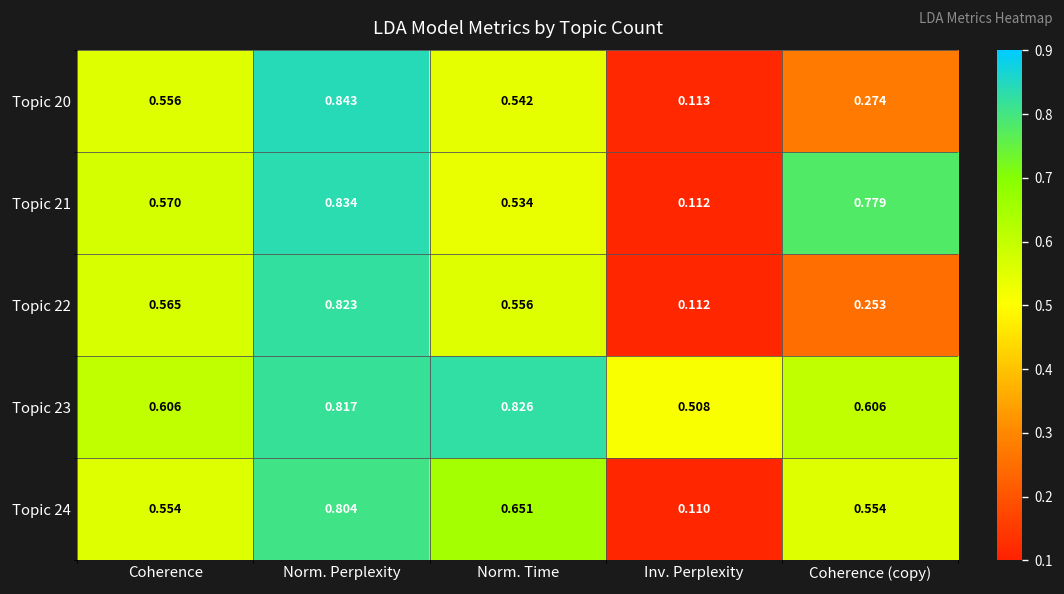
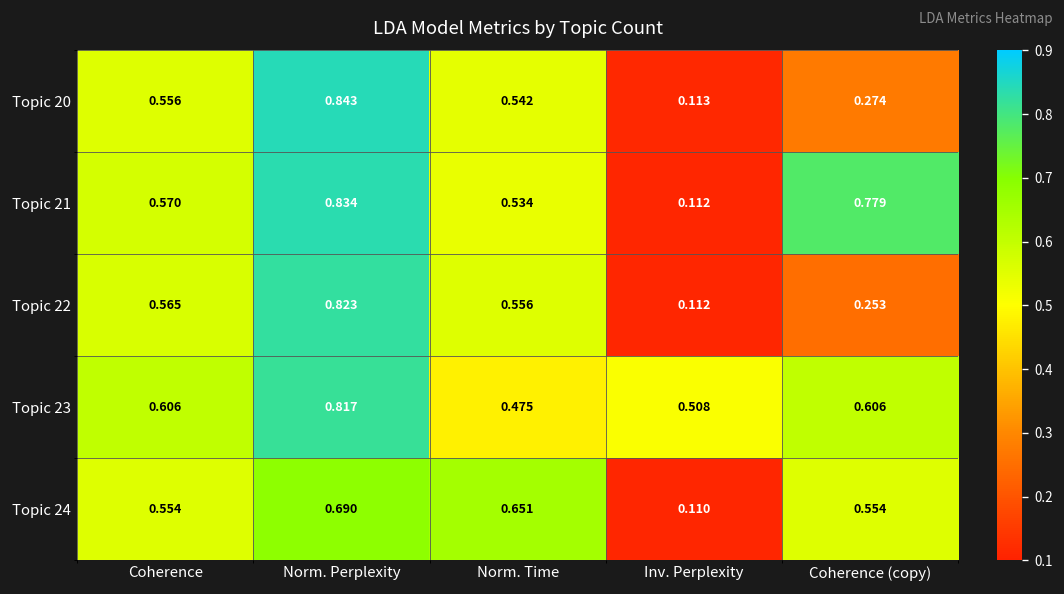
  {
    "Topic 20": {
      "Coherence": 0.556,
      "Norm. Perplexity": 0.843,
      "Norm. Time": 0.542,
      "Inv. Perplexity": 0.113,
      "Coherence (copy)": 0.274
    },
    "Topic 21": {
      "Coherence": 0.570,
      "Norm. Perplexity": 0.834,
      "Norm. Time": 0.534,
      "Inv. Perplexity": 0.112,
      "Coherence (copy)": 0.779
    },
    "Topic 22": {
      "Coherence": 0.565,
      "Norm. Perplexity": 0.823,
      "Norm. Time": 0.556,
      "Inv. Perplexity": 0.112,
      "Coherence (copy)": 0.253
    },
    "Topic 23": {
      "Coherence": 0.606,
      "Norm. Perplexity": 0.817,
-     "Norm. Time": 0.826,
+     "Norm. Time": 0.475,
      "Inv. Perplexity": 0.508,
      "Coherence (copy)": 0.606
    },
    "Topic 24": {
      "Coherence": 0.554,
-     "Norm. Perplexity": 0.804,
+     "Norm. Perplexity": 0.690,
      "Norm. Time": 0.651,
      "Inv. Perplexity": 0.110,
      "Coherence (copy)": 0.554
    }
  }
